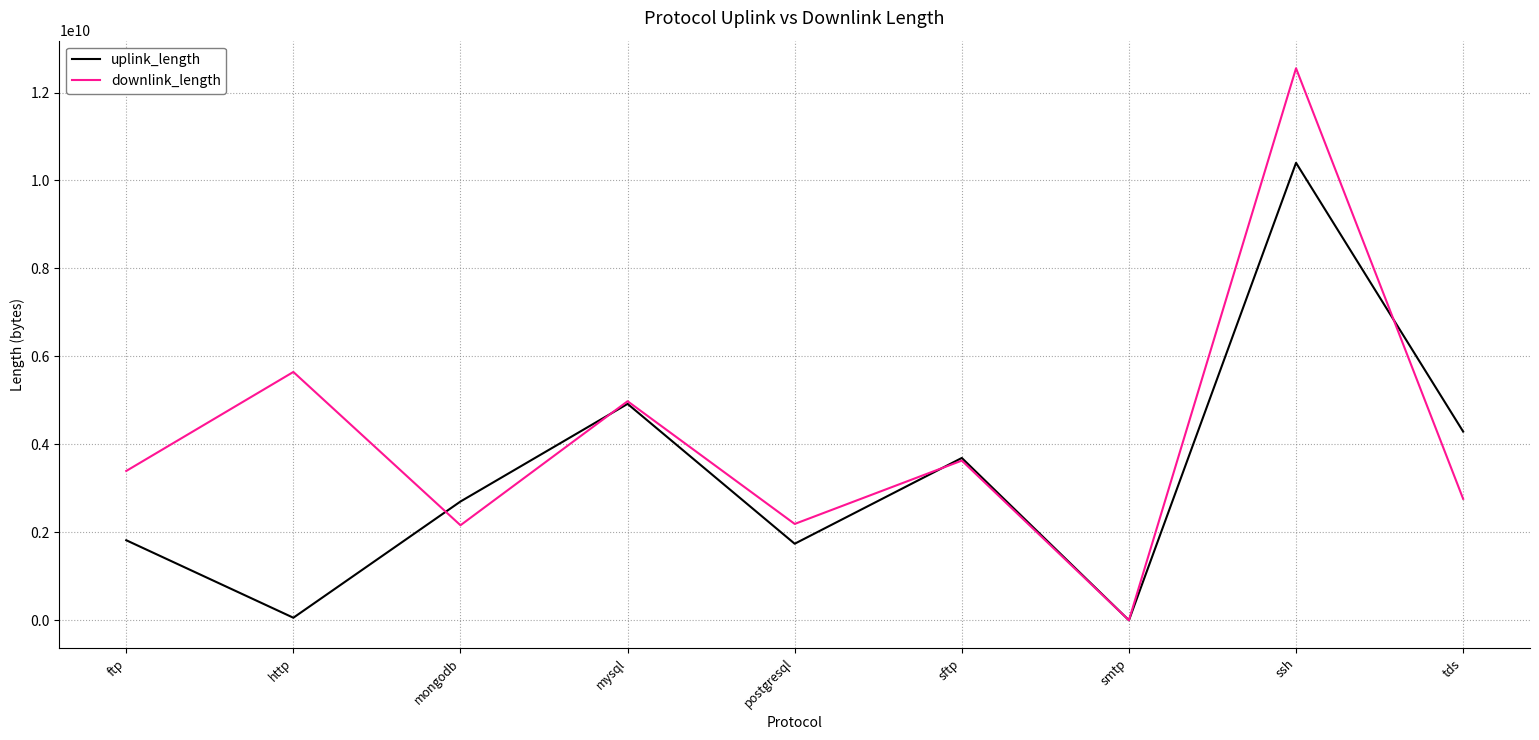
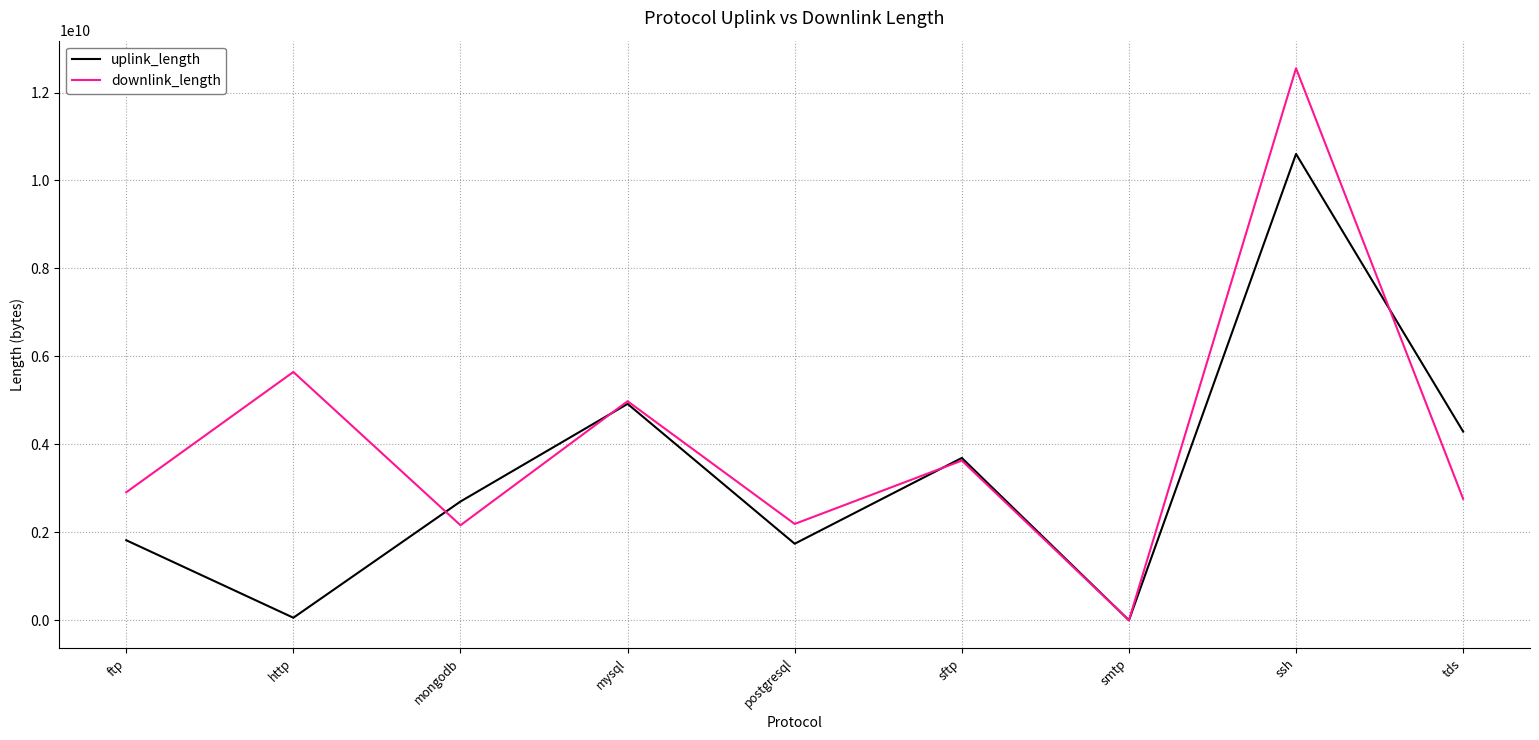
  {
    "uplink_length": {
      "ftp": 1800000000,
      "http": 100000000,
      "mongodb": 2700000000,
      "mysql": 4900000000,
      "postgresql": 1700000000,
      "sftp": 3700000000,
-     "ssh": 10400000000,
+     "ssh": 10600000000,
      "tds": 4300000000
    },
    "downlink_length": {
-     "ftp": 3400000000,
+     "ftp": 2900000000,
      "http": 5600000000,
      "mongodb": 2200000000,
      "mysql": 5000000000,
      "postgresql": 2200000000,
      "sftp": 3600000000,
      "ssh": 12600000000,
      "tds": 2800000000
    }
  }
